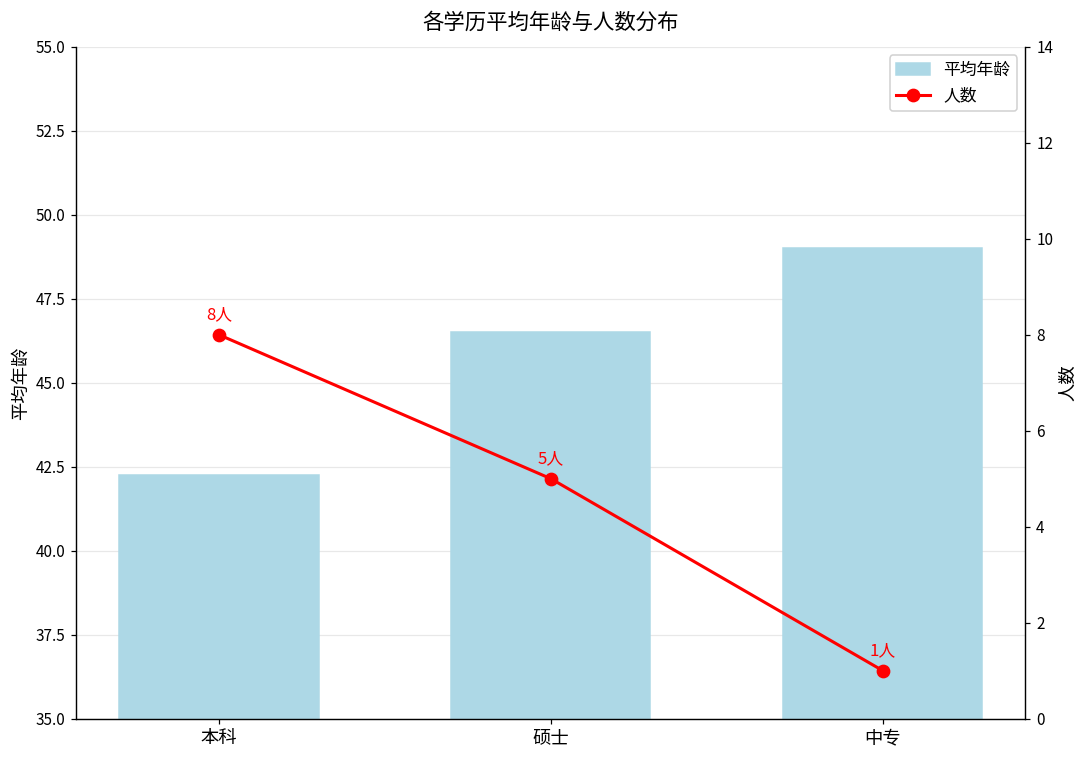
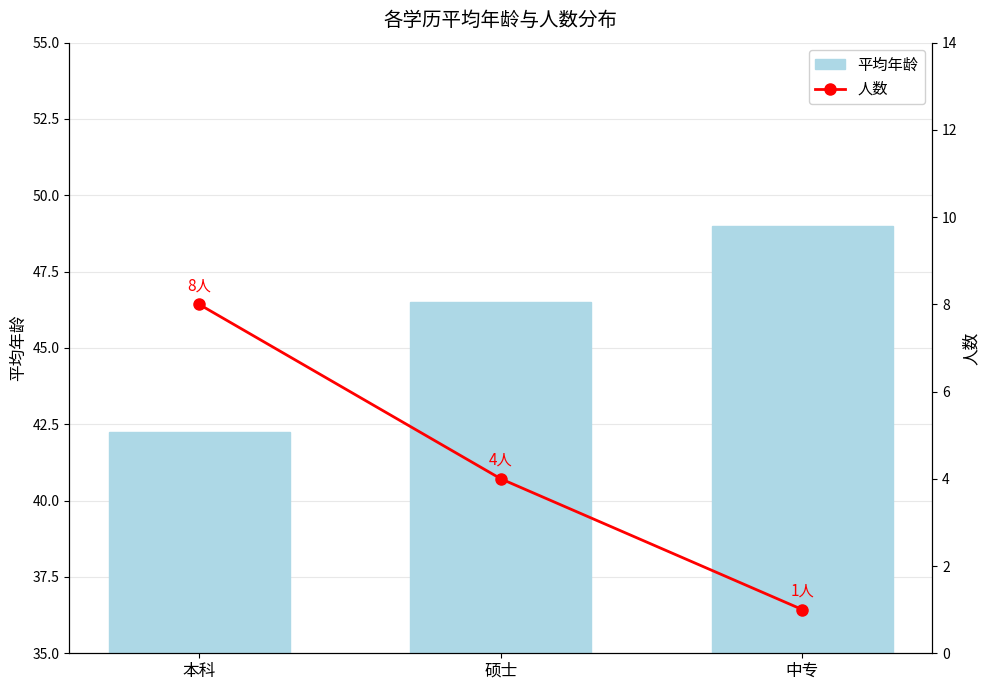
  {
    "人数": {
      "本科": "8人",
-     "硕士": "5人",
+     "硕士": "4人",
      "中专": "1人"
    }
  }
